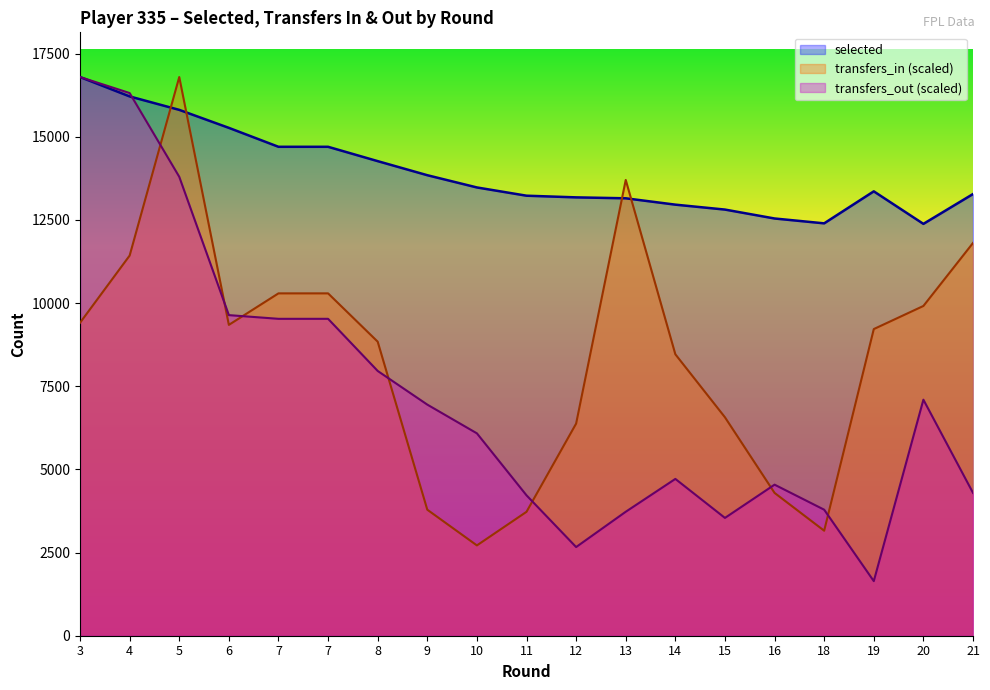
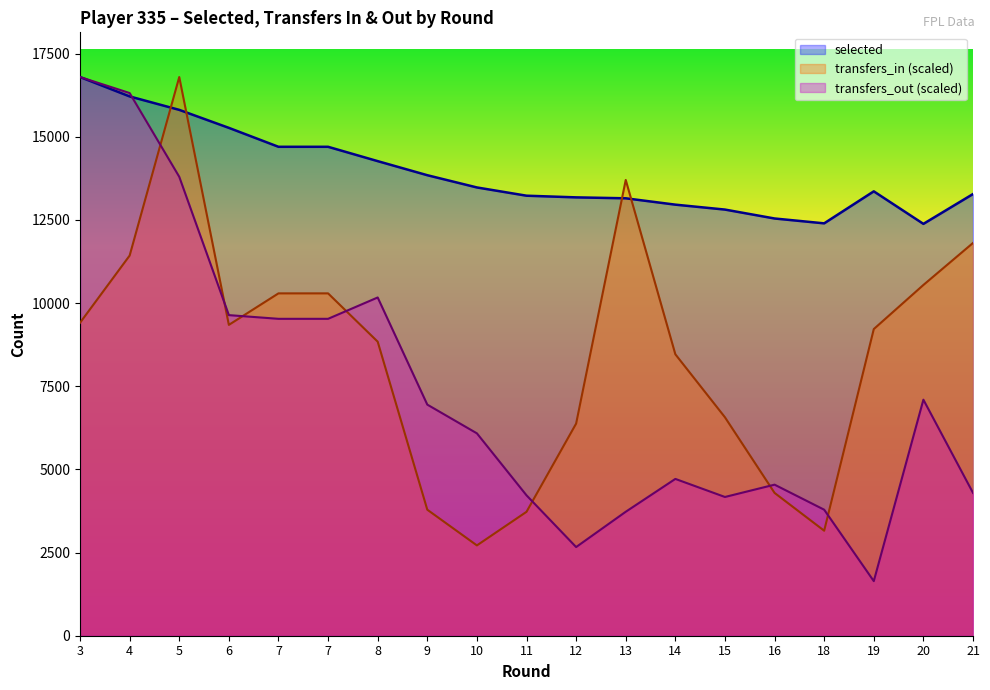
  {
    "selected": {
      "4": 16200,
      "5": 15800,
      "6": 15300,
      "8": 14300,
      "9": 13800,
      "10": 13500,
      "11": 13200,
      "12": 13200,
      "13": 13100,
      "14": 13000,
      "15": 12800,
      "16": 12500,
      "18": 12400,
      "19": 13400,
      "20": 12400,
      "21": 13300
    },
    "transfers_in (scaled)": {
      "3": 9400,
      "4": 11400,
      "5": 16800,
      "6": 9300,
      "8": 8800,
      "9": 3800,
      "10": 2700,
      "11": 3700,
      "12": 6400,
      "13": 13700,
      "14": 8500,
      "15": 6600,
      "16": 4300,
      "18": 3200,
      "19": 9200,
-     "20": 9900,
+     "20": 10500,
      "21": 11800
    },
    "transfers_out (scaled)": {
      "4": 16300,
      "5": 13800,
      "6": 9600,
-     "8": 8000,
+     "8": 10200,
      "9": 6900,
      "10": 6100,
      "11": 4200,
      "12": 2700,
      "13": 3700,
      "14": 4700,
-     "15": 3500,
+     "15": 4200,
      "16": 4500,
      "18": 3800,
      "19": 1600,
      "20": 7100,
      "21": 4300
    }
  }
